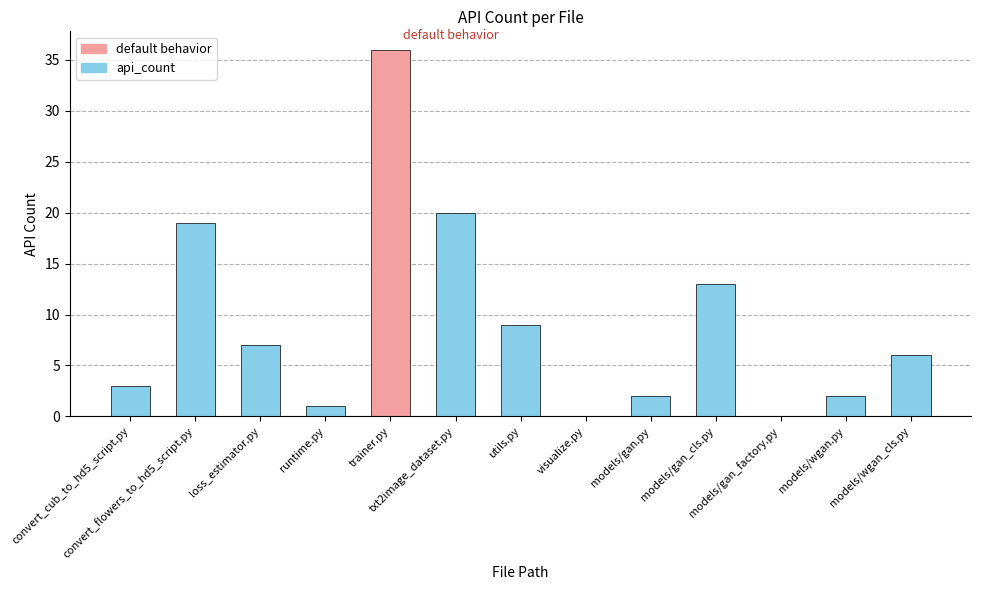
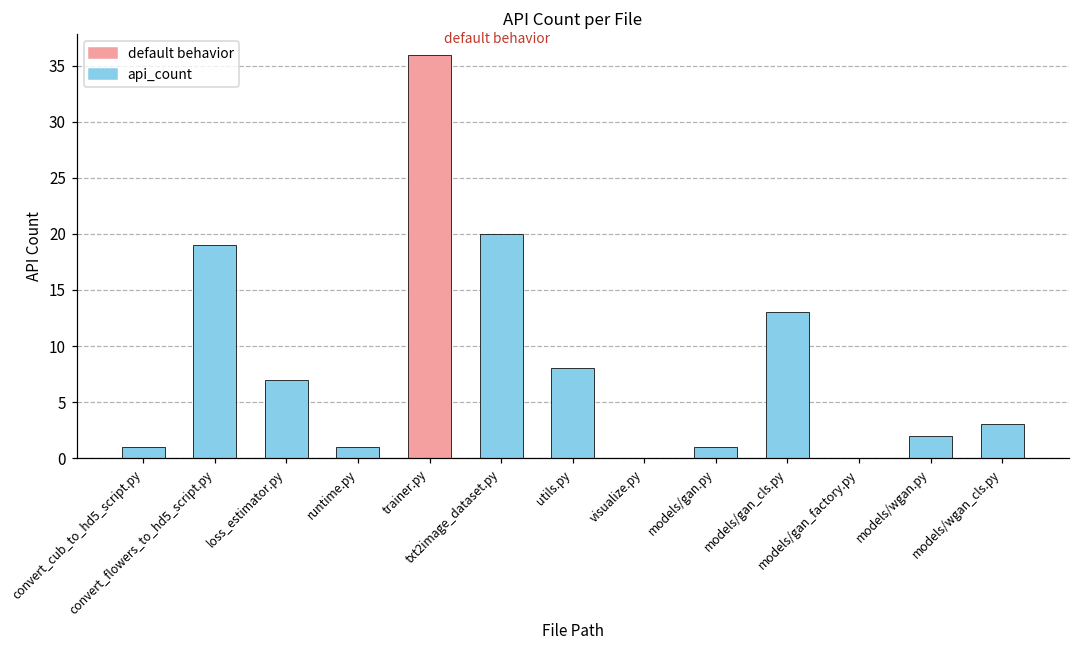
  {
-   "convert_cub_to_hd5_script.py": 3,
+   "convert_cub_to_hd5_script.py": 1,
    "convert_flowers_to_hd5_script.py": 19,
    "loss_estimator.py": 7,
    "runtime.py": 1,
    "trainer.py": 36,
    "txt2image_dataset.py": 20,
-   "utils.py": 9,
+   "utils.py": 8,
    "visualize.py": 0,
-   "models/gan.py": 2,
+   "models/gan.py": 1,
    "models/gan_cls.py": 13,
    "models/gan_factory.py": 0,
    "models/wgan.py": 2,
-   "models/wgan_cls.py": 6
+   "models/wgan_cls.py": 3
  }
